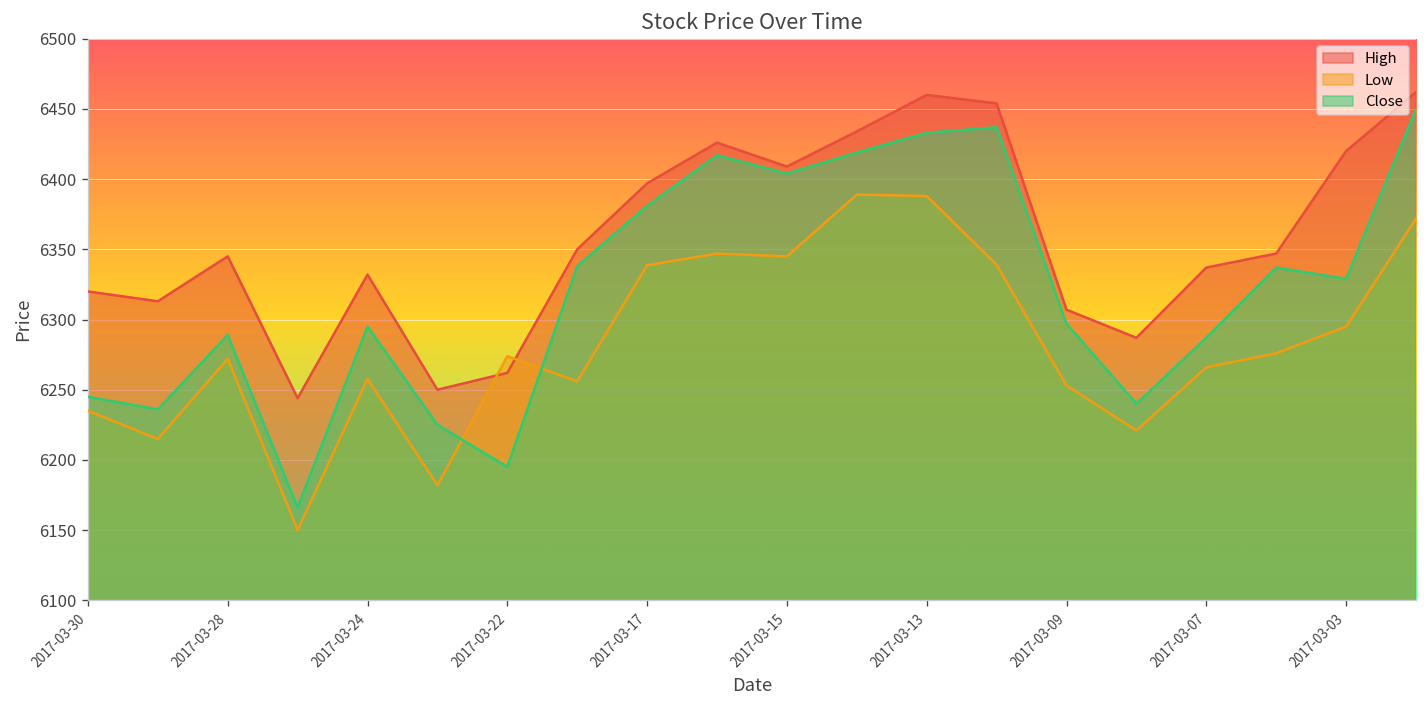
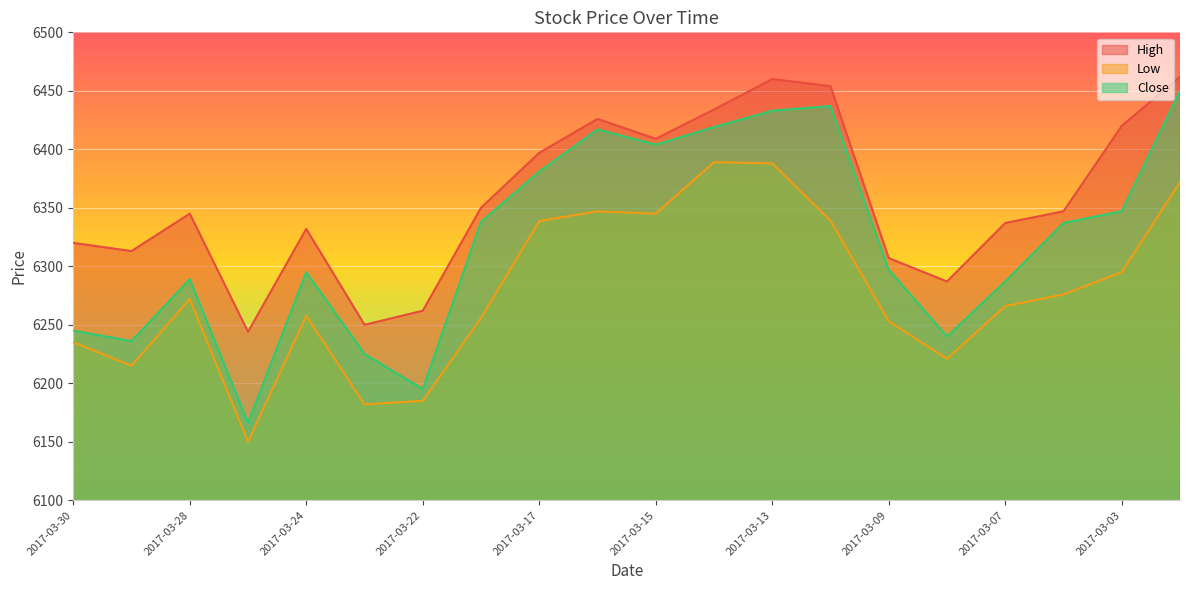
  {
    "High": {
      "2017-03-30": 6320,
      "2017-03-28": 6345,
      "2017-03-24": 6332,
      "2017-03-22": 6262,
      "2017-03-17": 6397,
      "2017-03-15": 6409,
      "2017-03-13": 6460,
      "2017-03-09": 6307,
      "2017-03-07": 6337,
      "2017-03-03": 6420
    },
    "Low": {
      "2017-03-30": 6235,
      "2017-03-28": 6272,
      "2017-03-24": 6258,
-     "2017-03-22": 6274,
+     "2017-03-22": 6185,
      "2017-03-17": 6339,
      "2017-03-15": 6345,
      "2017-03-13": 6388,
      "2017-03-09": 6253,
      "2017-03-07": 6266,
      "2017-03-03": 6295
    },
    "Close": {
      "2017-03-30": 6245,
      "2017-03-28": 6289,
      "2017-03-24": 6295,
      "2017-03-22": 6195,
      "2017-03-17": 6381,
      "2017-03-15": 6404,
      "2017-03-13": 6433,
      "2017-03-09": 6297,
      "2017-03-07": 6287,
-     "2017-03-03": 6329
+     "2017-03-03": 6347
    }
  }
